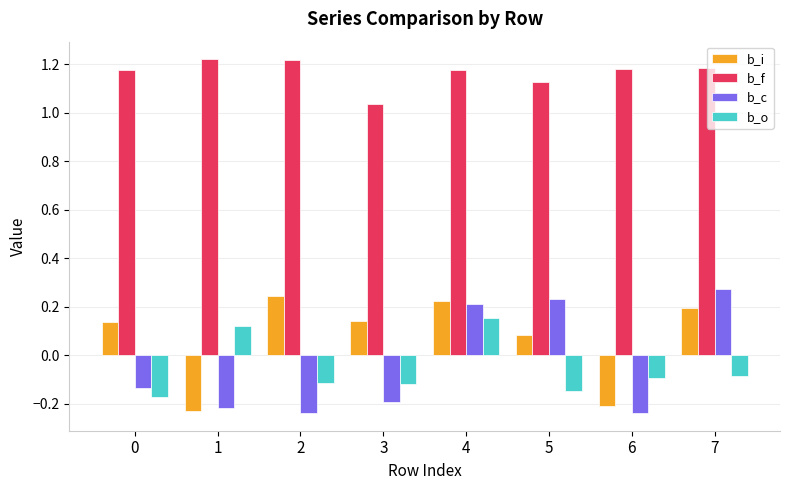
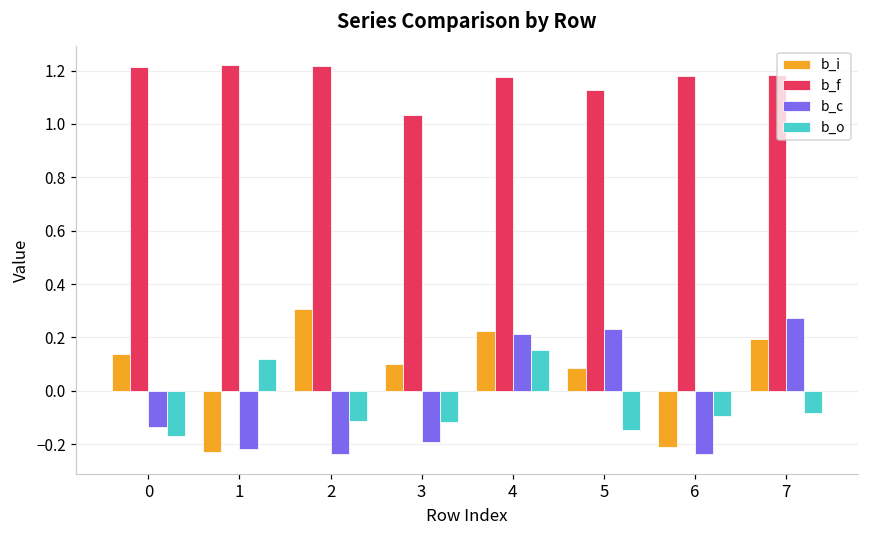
  {
    "b_i": {
      "0": 0.14,
      "1": -0.23,
-     "2": 0.24,
-     "3": 0.14,
+     "2": 0.31,
+     "3": 0.10,
      "4": 0.22,
      "5": 0.08,
      "6": -0.21,
      "7": 0.19
    },
    "b_f": {
-     "0": 1.17,
+     "0": 1.21,
      "1": 1.22,
      "2": 1.22,
      "3": 1.03,
      "4": 1.18,
      "5": 1.13,
      "6": 1.18,
      "7": 1.18
    },
    "b_c": {
      "0": -0.13,
      "1": -0.22,
      "2": -0.24,
      "3": -0.19,
      "4": 0.21,
      "5": 0.23,
      "6": -0.24,
      "7": 0.27
    },
    "b_o": {
      "0": -0.17,
      "1": 0.12,
      "2": -0.11,
      "3": -0.12,
      "4": 0.15,
      "5": -0.15,
      "6": -0.10,
      "7": -0.09
    }
  }
